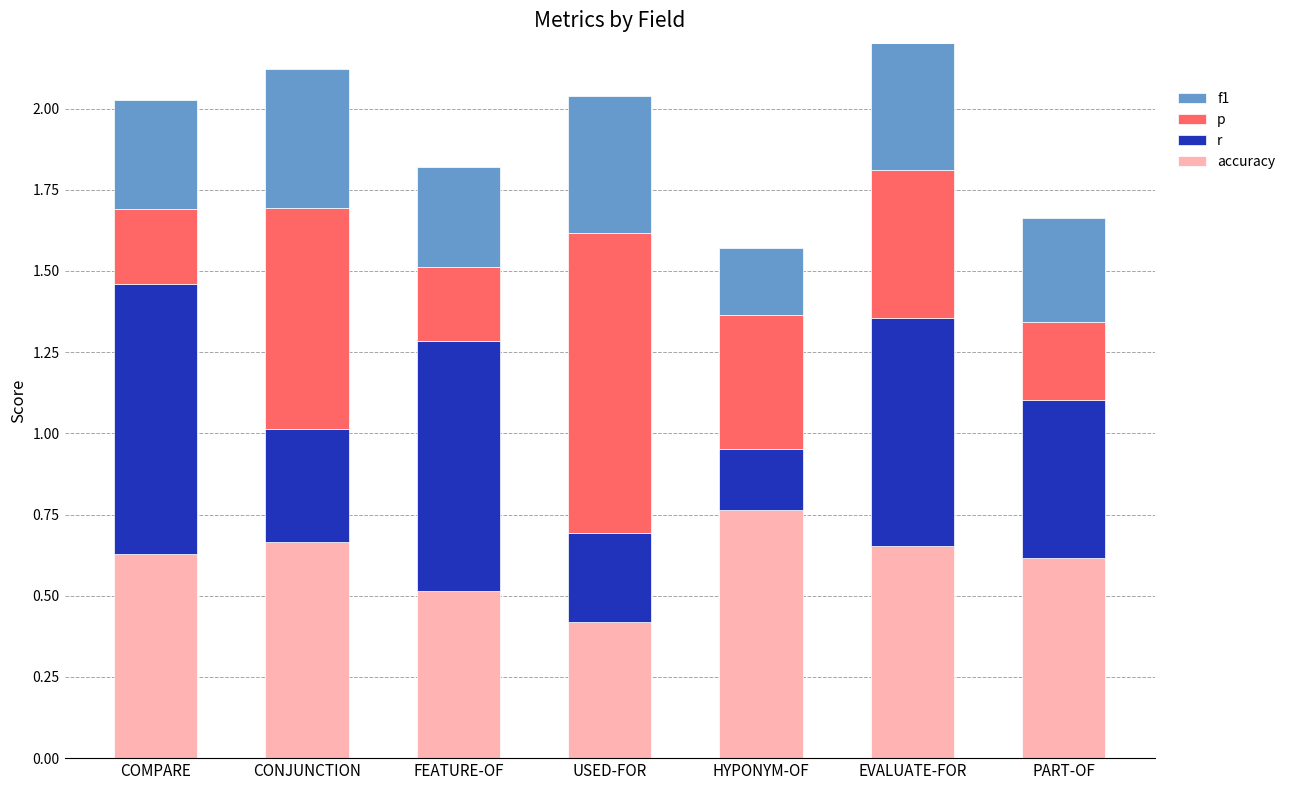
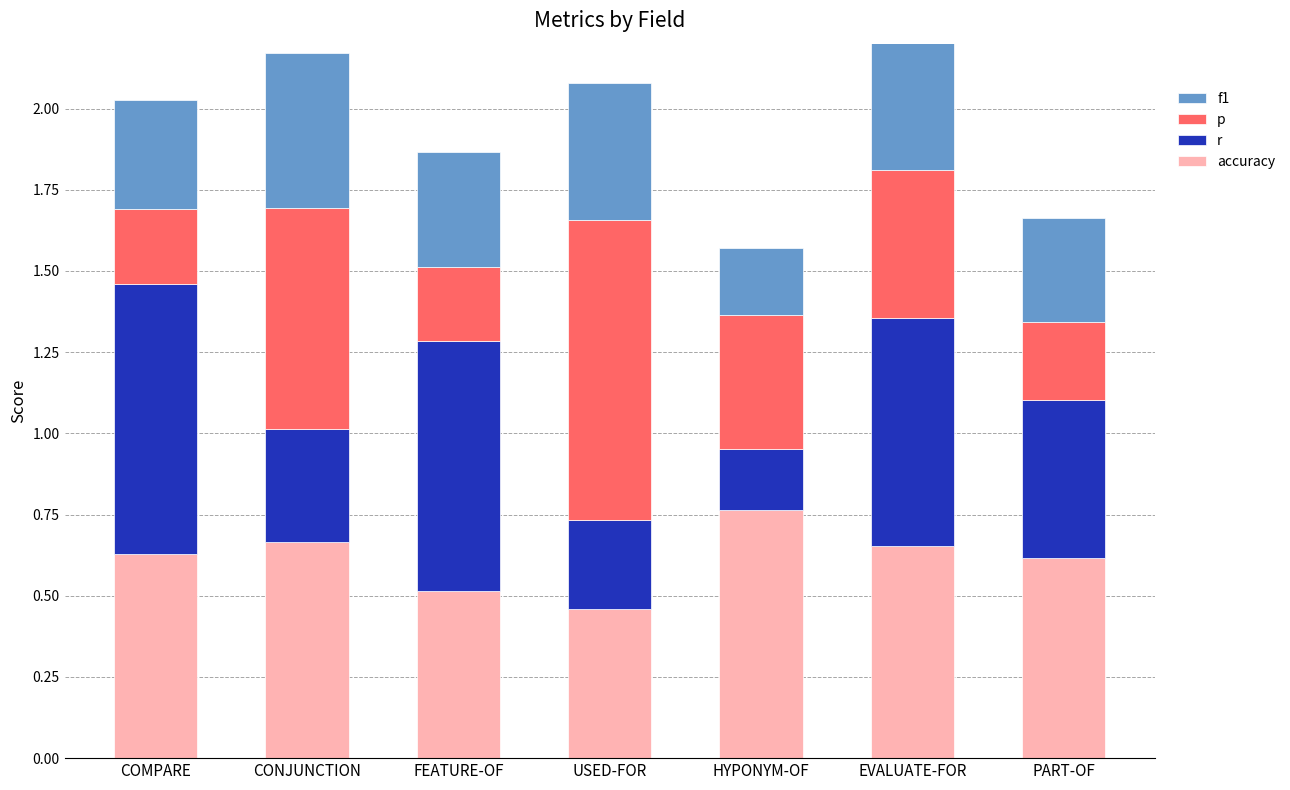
  {
    "accuracy": {
      "COMPARE": 0.63,
      "CONJUNCTION": 0.67,
      "FEATURE-OF": 0.51,
-     "USED-FOR": 0.42,
+     "USED-FOR": 0.46,
      "HYPONYM-OF": 0.76,
      "EVALUATE-FOR": 0.65,
      "PART-OF": 0.62
    },
    "r": {
      "COMPARE": 0.83,
      "CONJUNCTION": 0.35,
      "FEATURE-OF": 0.77,
      "USED-FOR": 0.27,
      "HYPONYM-OF": 0.19,
      "EVALUATE-FOR": 0.70,
      "PART-OF": 0.49
    },
    "p": {
      "COMPARE": 0.23,
      "CONJUNCTION": 0.68,
      "FEATURE-OF": 0.23,
      "USED-FOR": 0.92,
      "HYPONYM-OF": 0.41,
      "EVALUATE-FOR": 0.46,
      "PART-OF": 0.24
    },
    "f1": {
      "COMPARE": 0.33,
-     "CONJUNCTION": 0.43,
-     "FEATURE-OF": 0.31,
+     "CONJUNCTION": 0.48,
+     "FEATURE-OF": 0.35,
      "USED-FOR": 0.42,
      "HYPONYM-OF": 0.21,
      "PART-OF": 0.32
    }
  }
